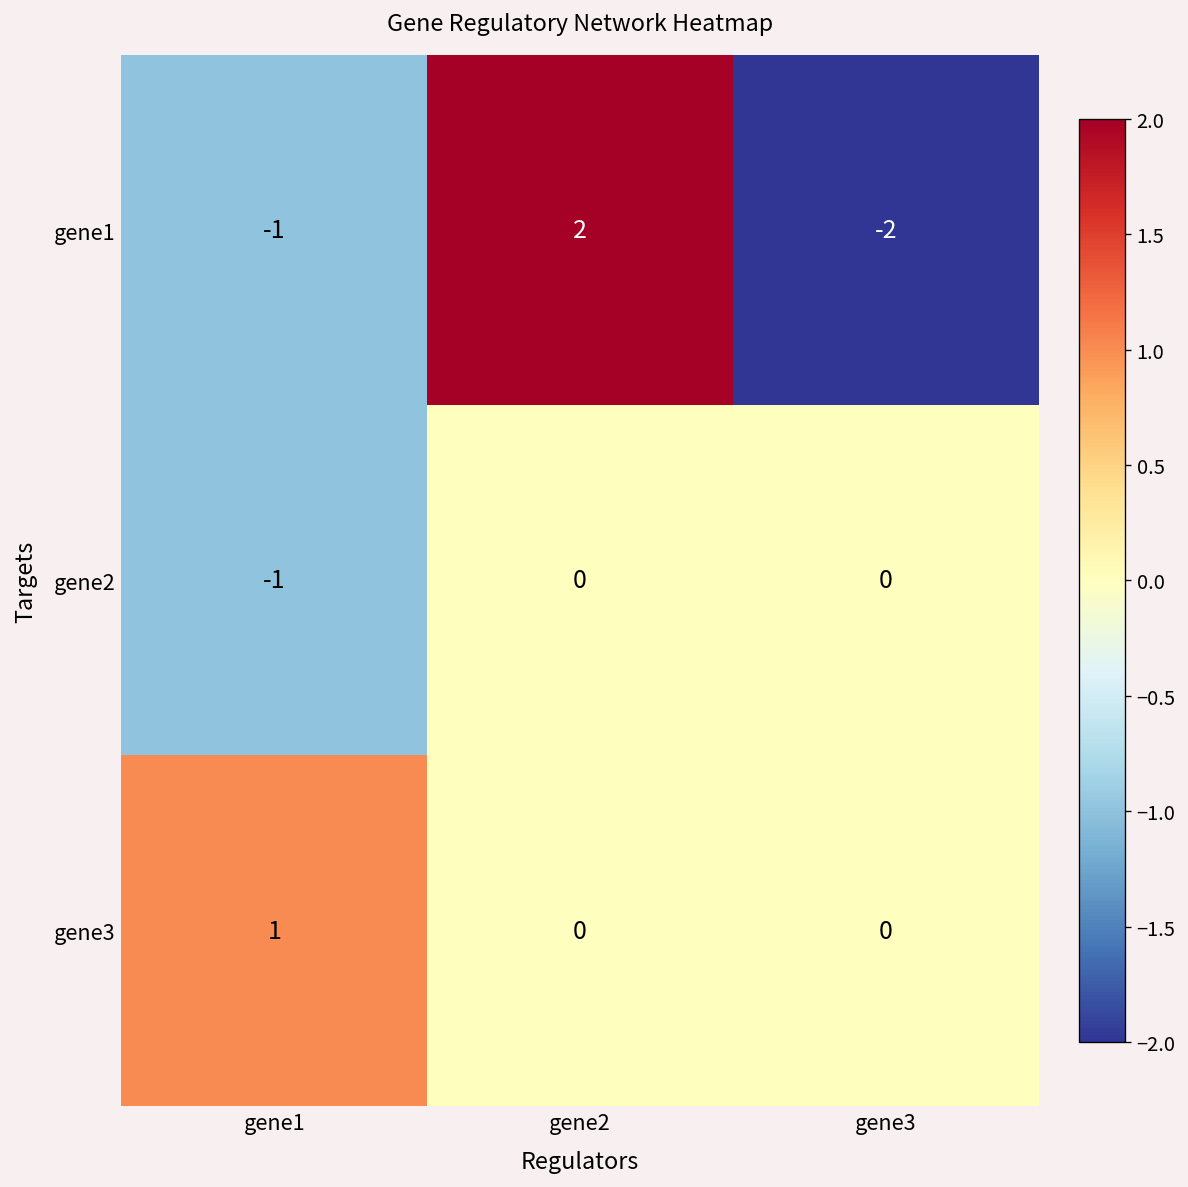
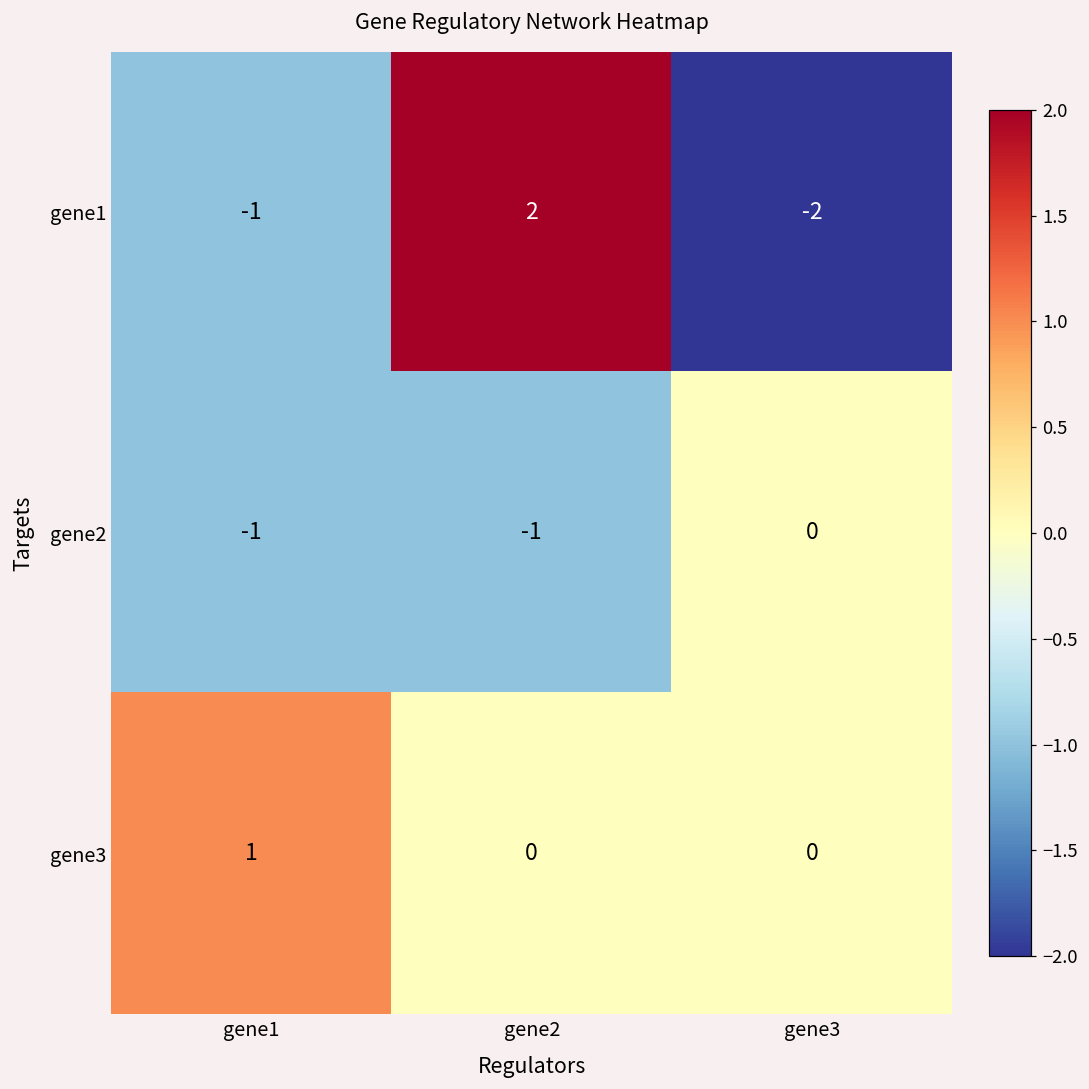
  {
    "gene1": {
      "gene1": -1,
      "gene2": 2,
      "gene3": -2
    },
    "gene2": {
      "gene1": -1,
-     "gene2": 0,
+     "gene2": -1,
      "gene3": 0
    },
    "gene3": {
      "gene1": 1,
      "gene2": 0,
      "gene3": 0
    }
  }
